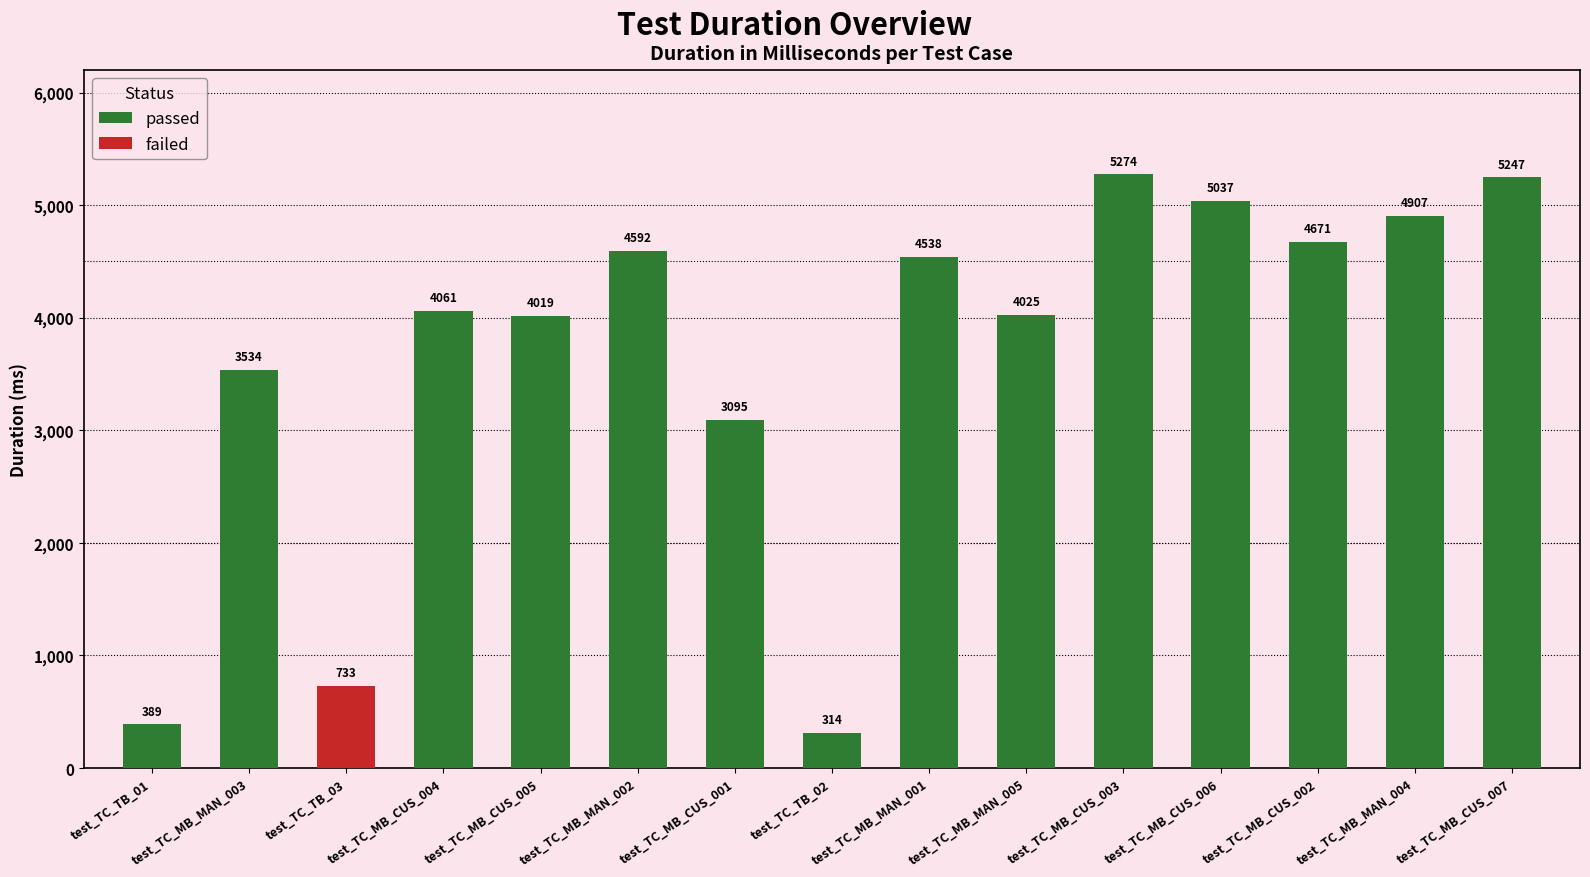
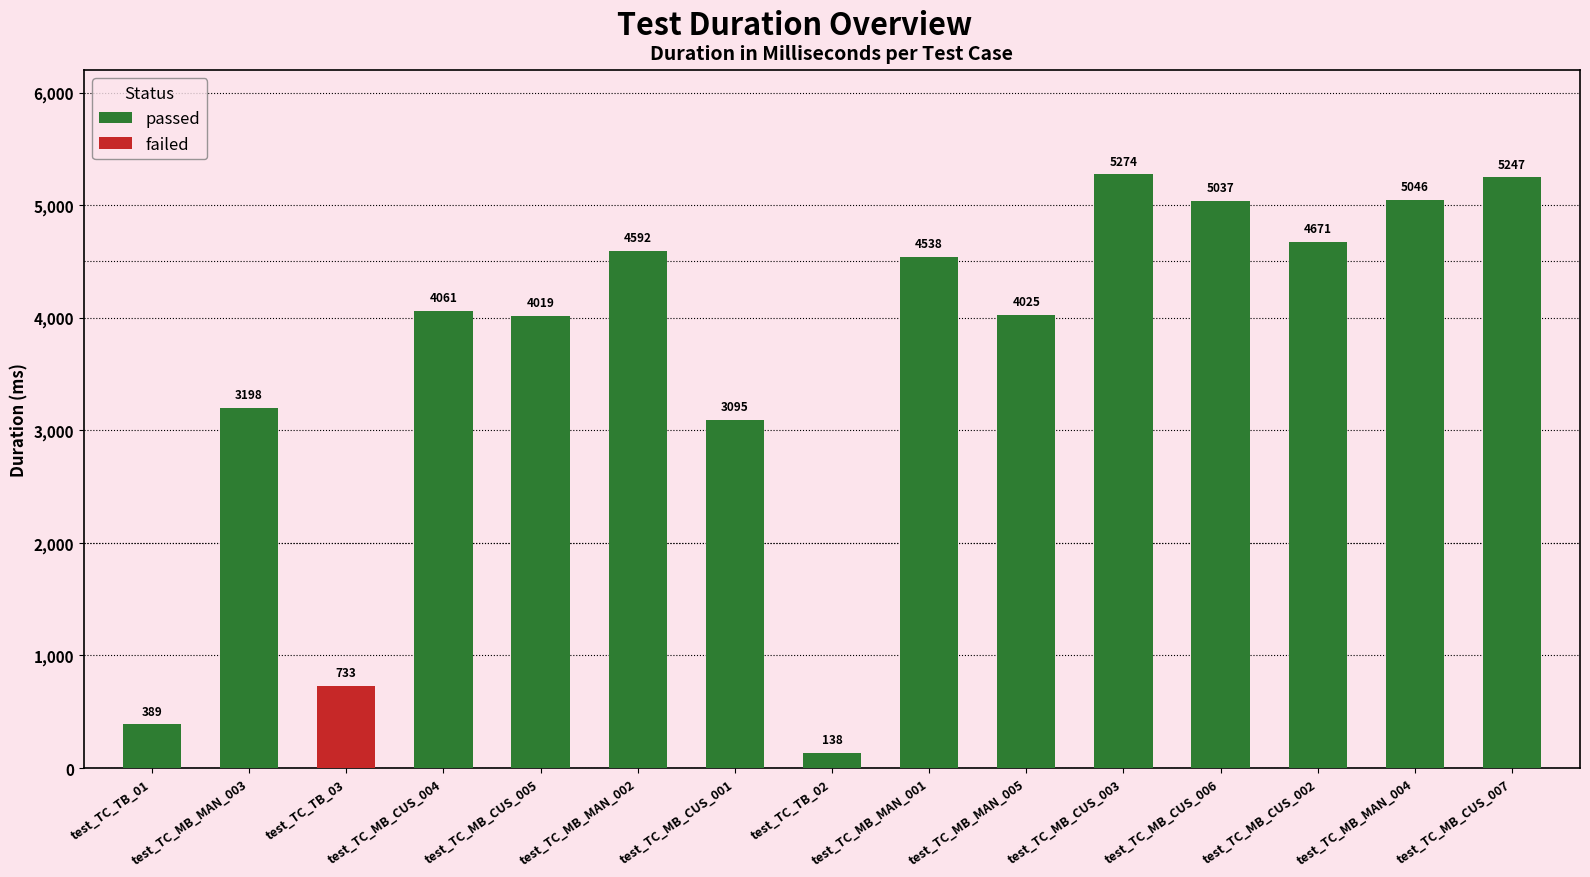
  {
    "passed": {
      "test_TC_TB_01": 389,
-     "test_TC_MB_MAN_003": 3534,
+     "test_TC_MB_MAN_003": 3198,
      "test_TC_MB_CUS_004": 4061,
      "test_TC_MB_CUS_005": 4019,
      "test_TC_MB_MAN_002": 4592,
      "test_TC_MB_CUS_001": 3095,
-     "test_TC_TB_02": 314,
+     "test_TC_TB_02": 138,
      "test_TC_MB_MAN_001": 4538,
      "test_TC_MB_MAN_005": 4025,
      "test_TC_MB_CUS_003": 5274,
      "test_TC_MB_CUS_006": 5037,
      "test_TC_MB_CUS_002": 4671,
-     "test_TC_MB_MAN_004": 4907,
+     "test_TC_MB_MAN_004": 5046,
      "test_TC_MB_CUS_007": 5247
    },
    "failed": {
      "test_TC_TB_03": 733
    }
  }
